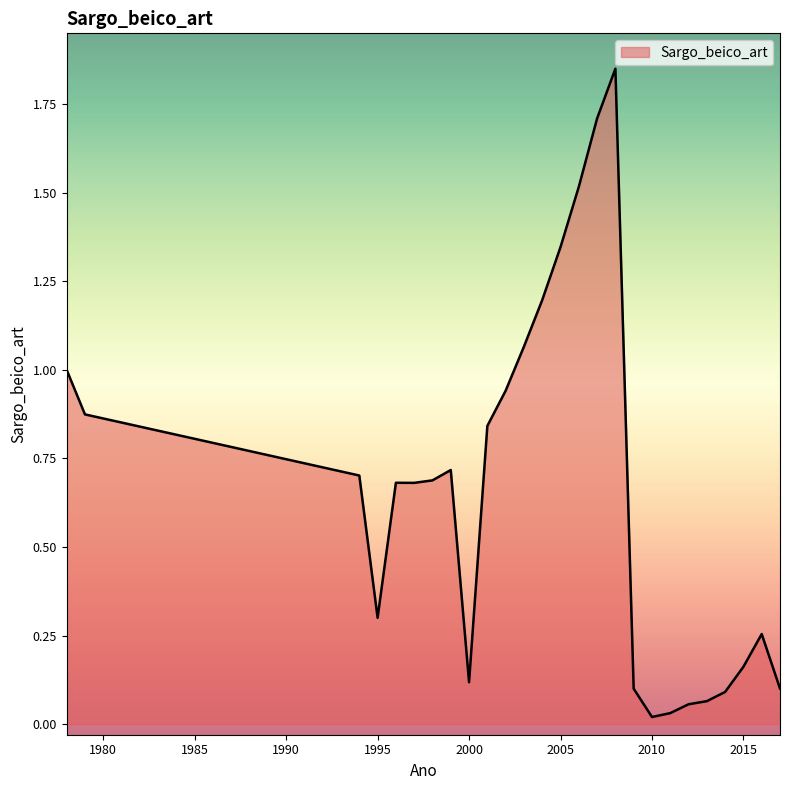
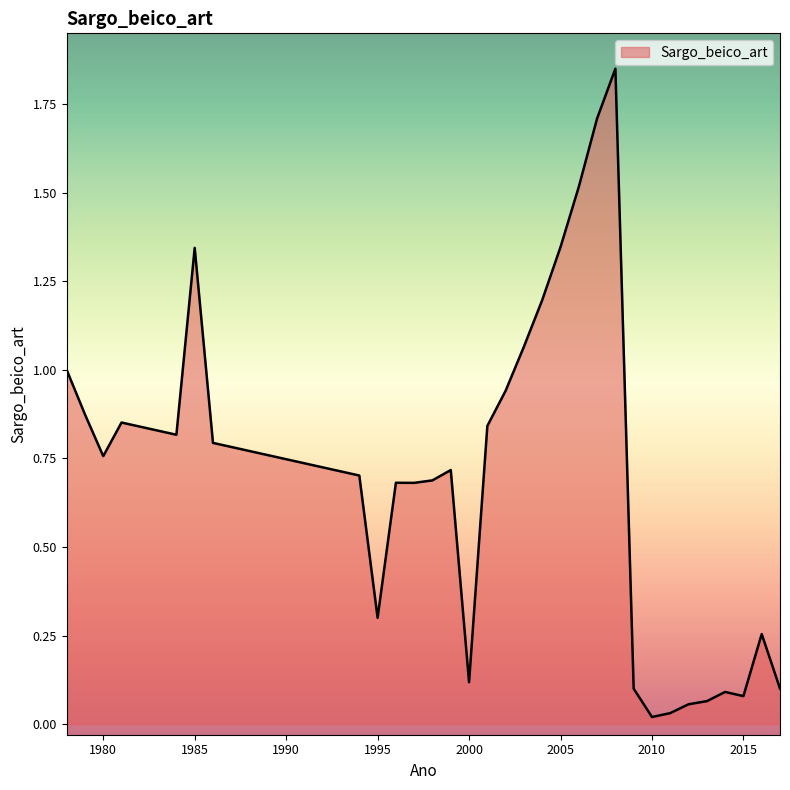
  {
-   "1980": 0.86,
-   "1985": 0.81,
+   "1980": 0.76,
+   "1985": 1.34,
    "1990": 0.75,
    "1995": 0.30,
    "2000": 0.12,
    "2005": 1.35,
    "2010": 0.02,
-   "2015": 0.16
+   "2015": 0.08
  }
